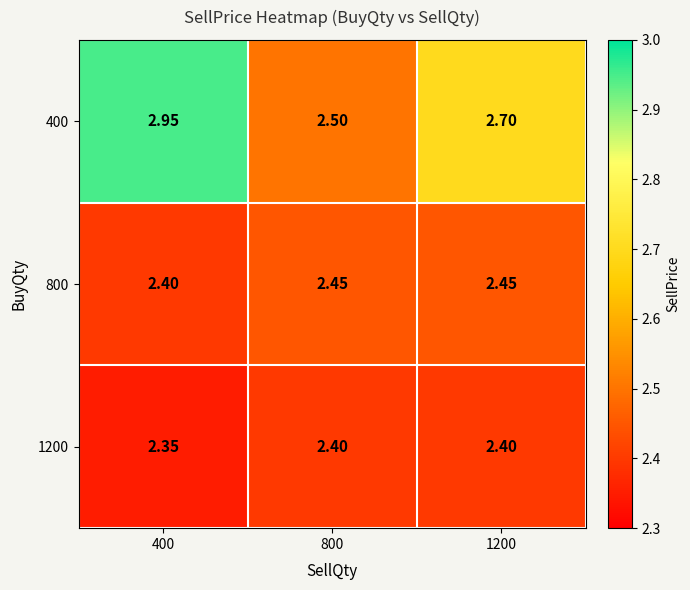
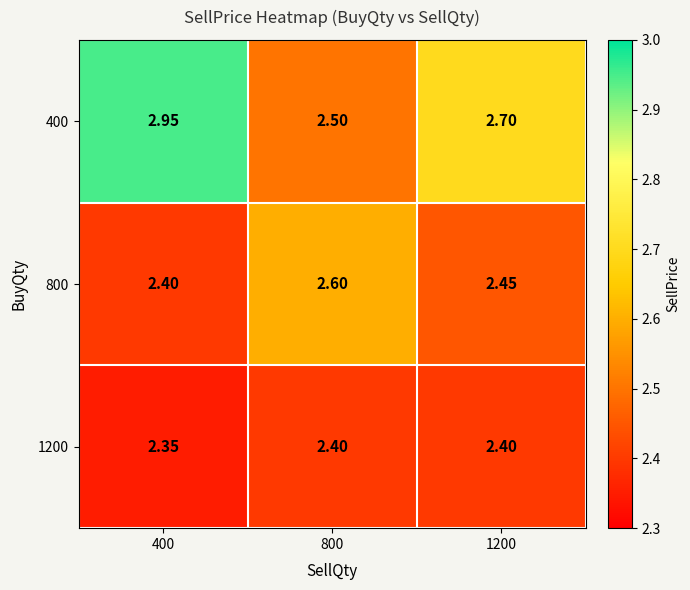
  {
    "400": {
      "400": 2.95,
      "800": 2.50,
      "1200": 2.70
    },
    "800": {
      "400": 2.40,
-     "800": 2.45,
+     "800": 2.60,
      "1200": 2.45
    },
    "1200": {
      "400": 2.35,
      "800": 2.40,
      "1200": 2.40
    }
  }
